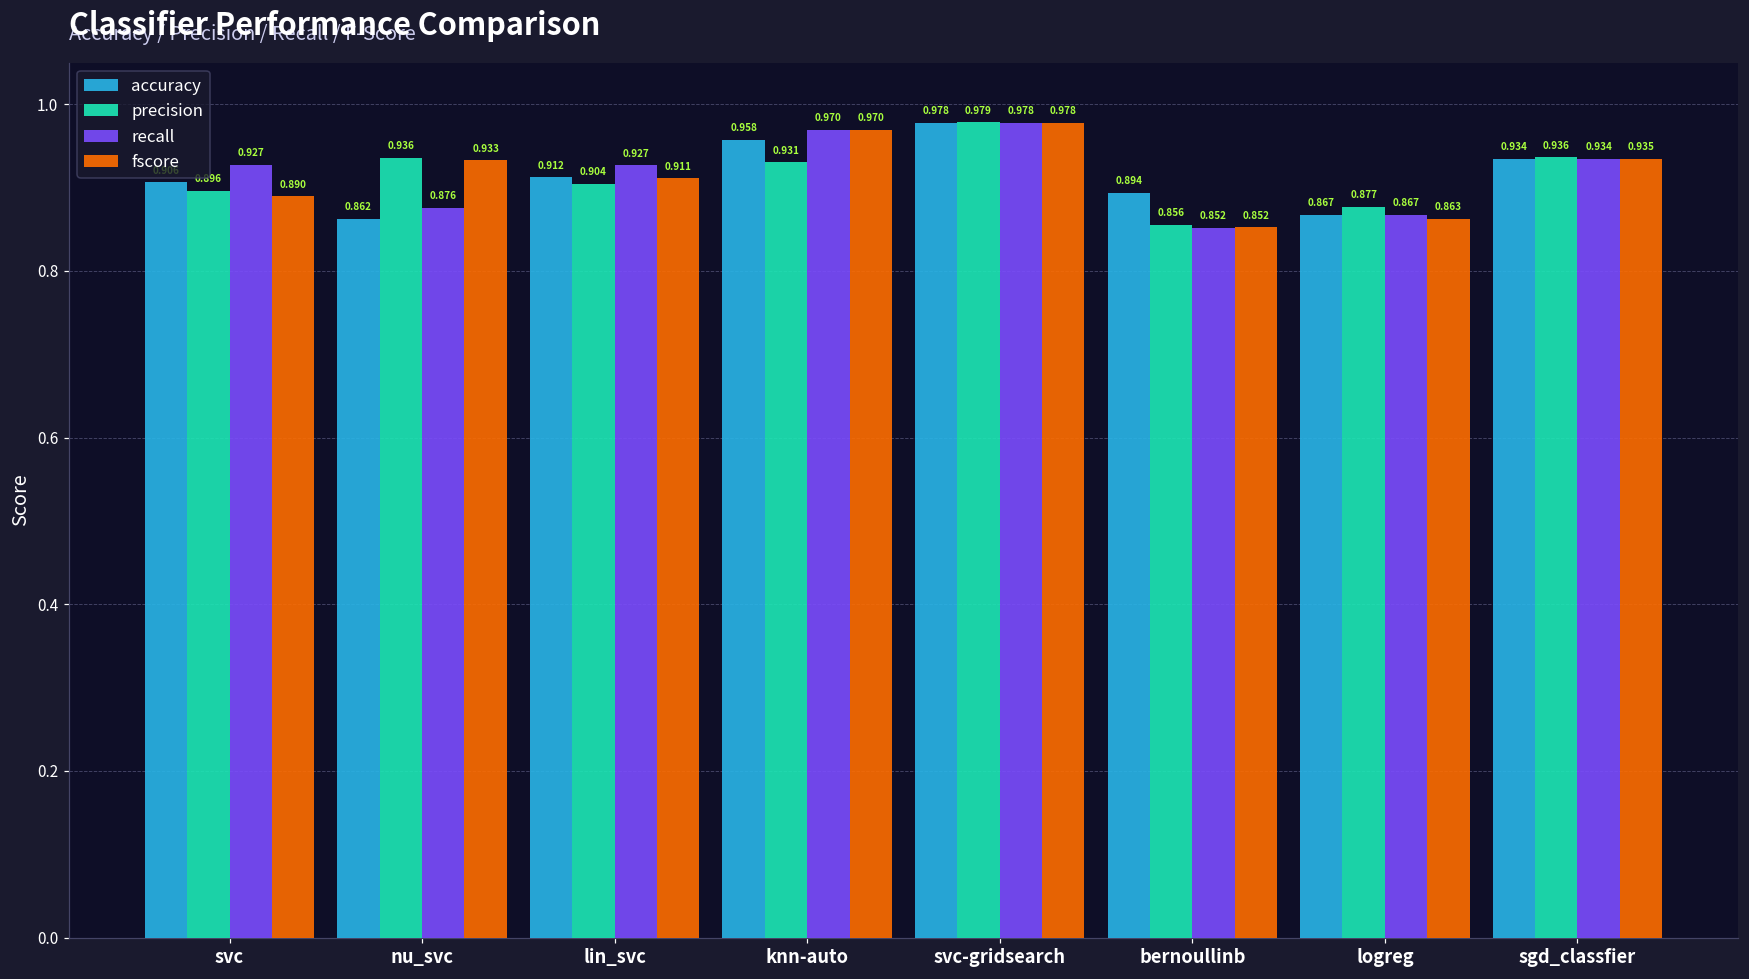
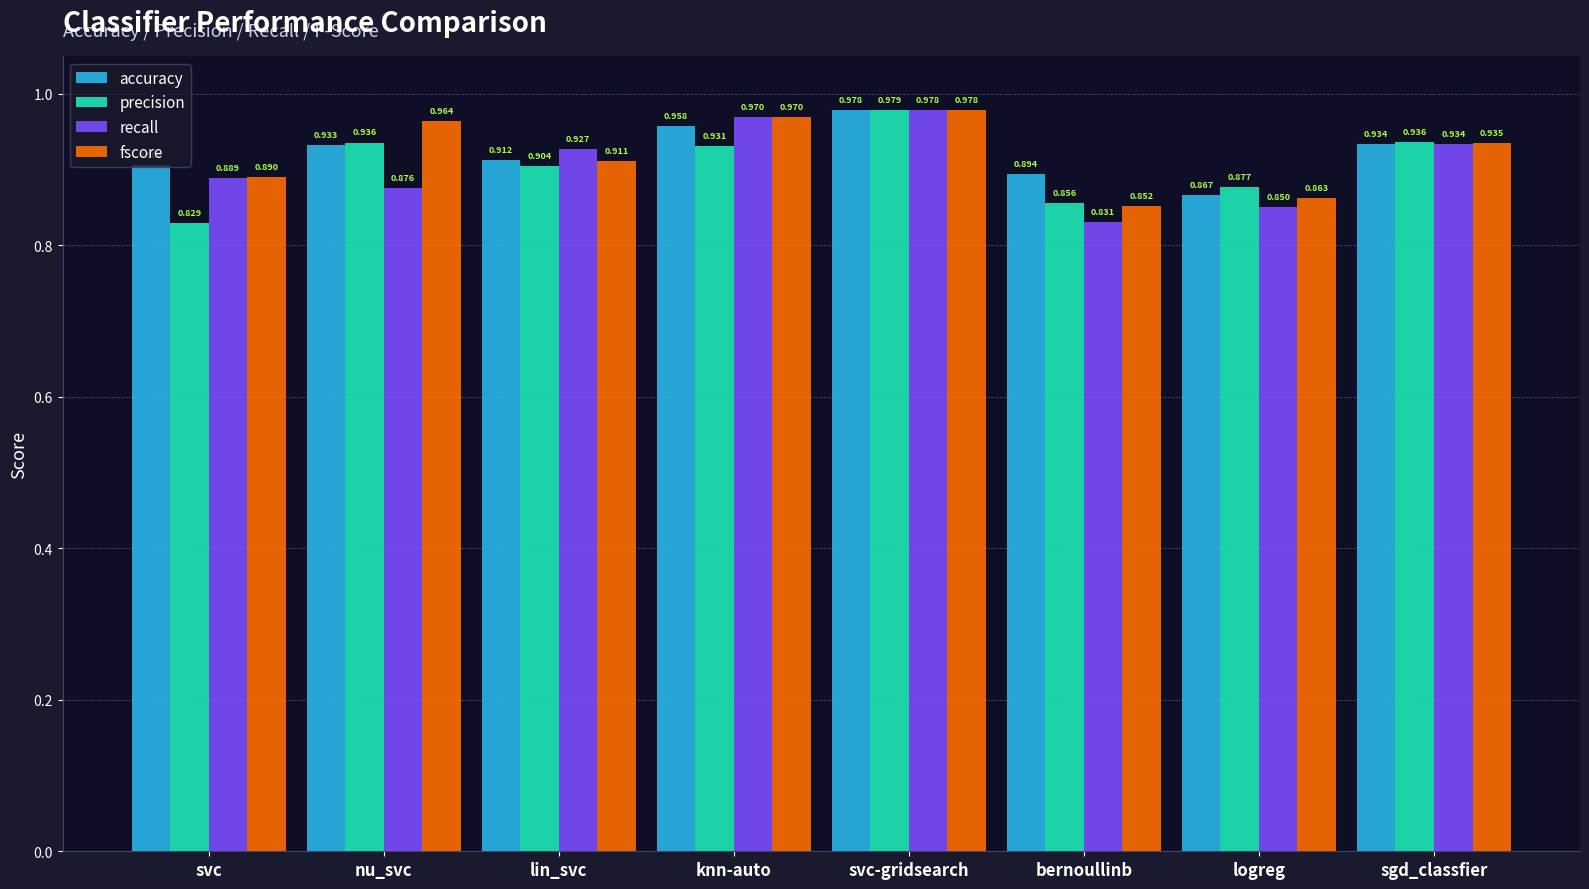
  {
    "accuracy": {
-     "nu_svc": 0.862,
+     "nu_svc": 0.933,
      "lin_svc": 0.912,
      "knn-auto": 0.958,
      "svc-gridsearch": 0.978,
      "bernoullinb": 0.894,
      "logreg": 0.867,
      "sgd_classfier": 0.934
    },
    "precision": {
-     "svc": 0.90
+     "svc": 0.83
    },
    "recall": {
-     "svc": 0.927,
+     "svc": 0.889,
      "nu_svc": 0.876,
      "lin_svc": 0.927,
      "knn-auto": 0.970,
      "svc-gridsearch": 0.978,
-     "bernoullinb": 0.852,
-     "logreg": 0.867,
+     "bernoullinb": 0.831,
+     "logreg": 0.850,
      "sgd_classfier": 0.934
    },
    "fscore": {
      "svc": 0.890,
-     "nu_svc": 0.933,
+     "nu_svc": 0.964,
      "lin_svc": 0.911,
      "knn-auto": 0.970,
      "svc-gridsearch": 0.978,
      "bernoullinb": 0.852,
      "logreg": 0.863,
      "sgd_classfier": 0.935
    }
  }
